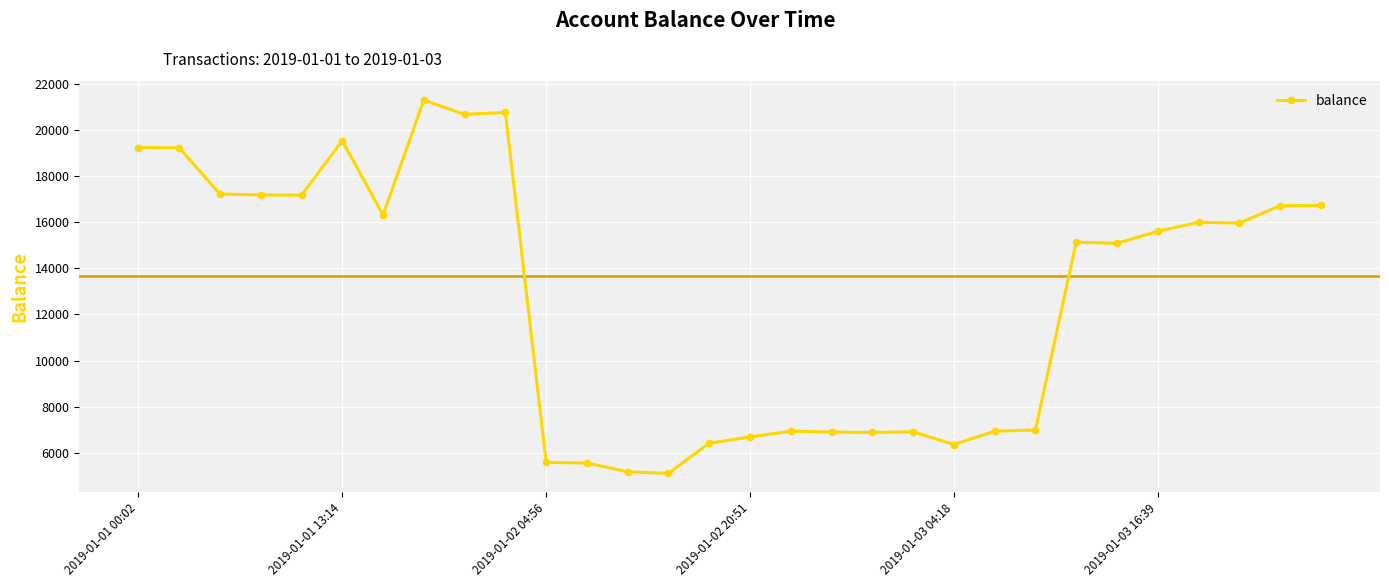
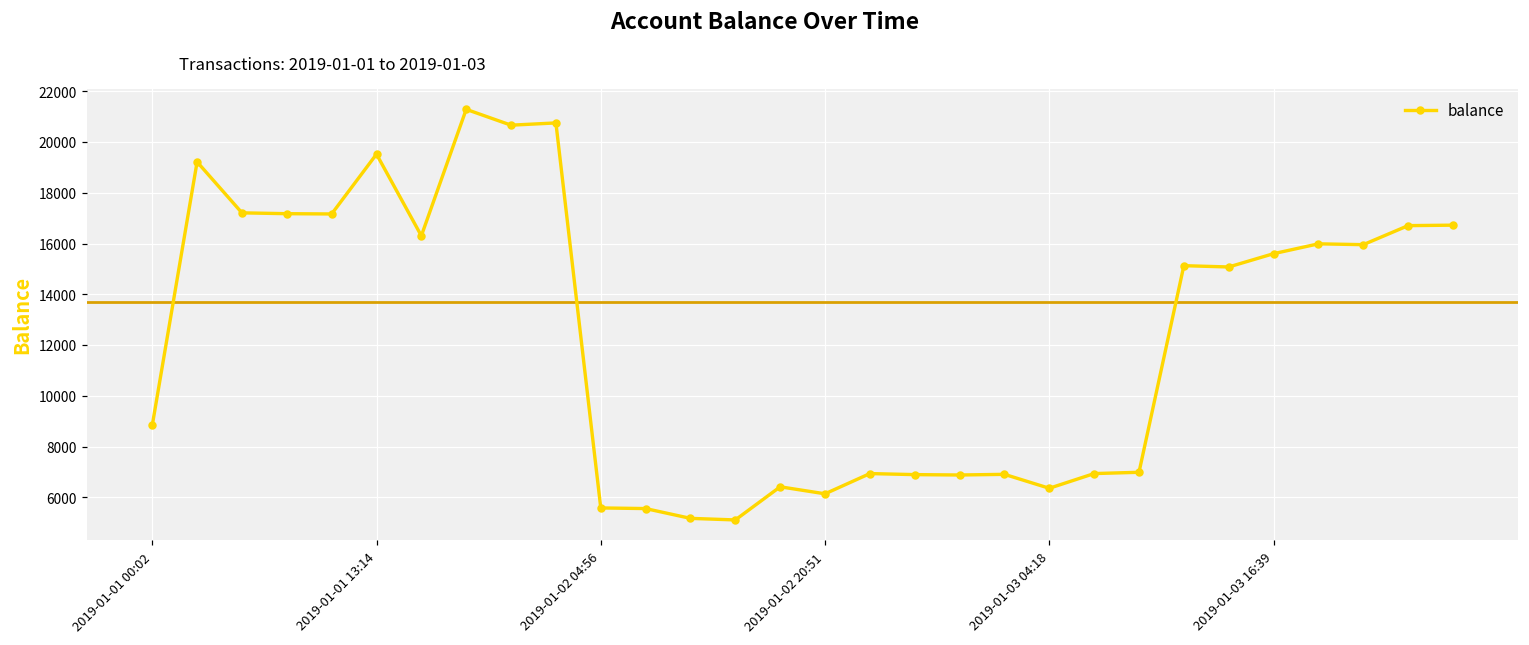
  {
-   "2019-01-01 00:02": 19200,
+   "2019-01-01 00:02": 8800,
    "2019-01-01 13:14": 19500,
    "2019-01-02 04:56": 5600,
-   "2019-01-02 20:51": 6700,
+   "2019-01-02 20:51": 6100,
    "2019-01-03 04:18": 6400,
    "2019-01-03 16:39": 15600
  }
